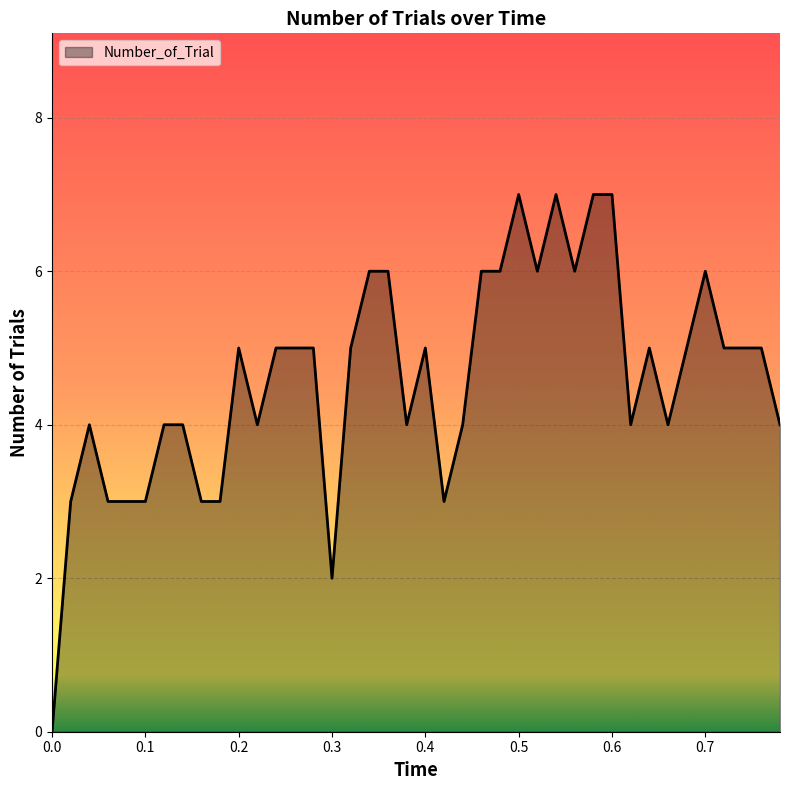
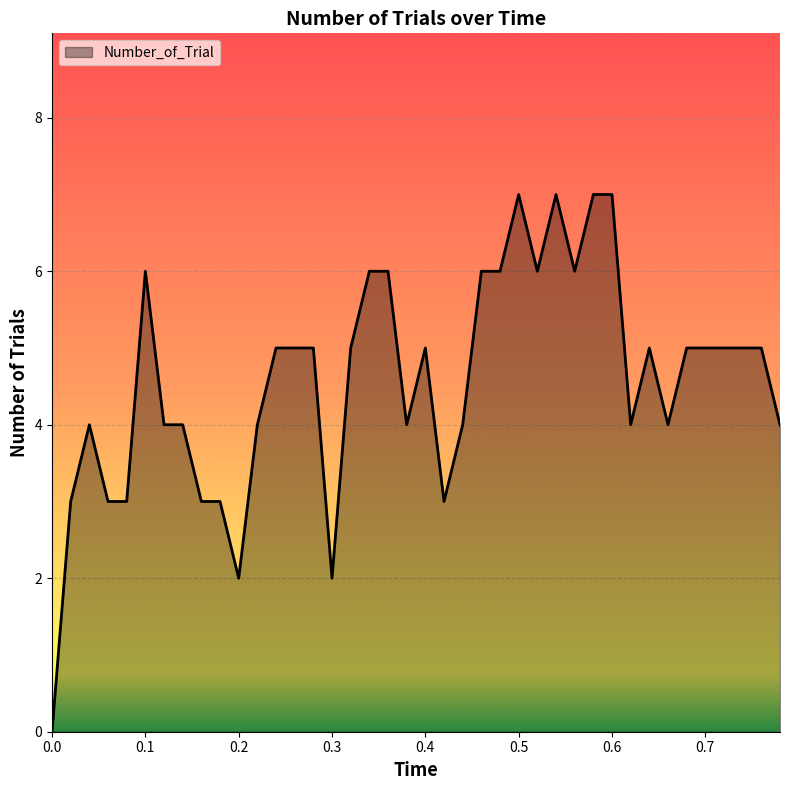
  {
    "0.0": 0,
-   "0.1": 3,
-   "0.2": 5,
+   "0.1": 6,
+   "0.2": 2,
    "0.3": 2,
    "0.4": 5,
    "0.5": 7,
    "0.6": 7,
-   "0.7": 6
+   "0.7": 5
  }
